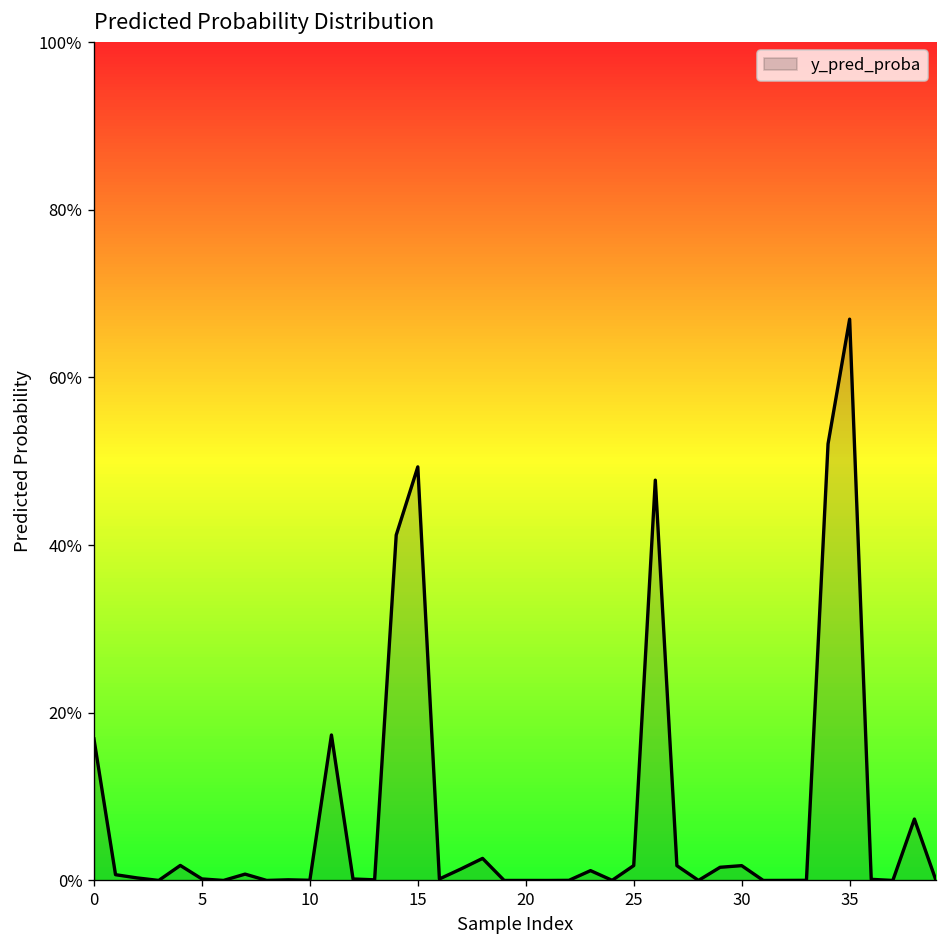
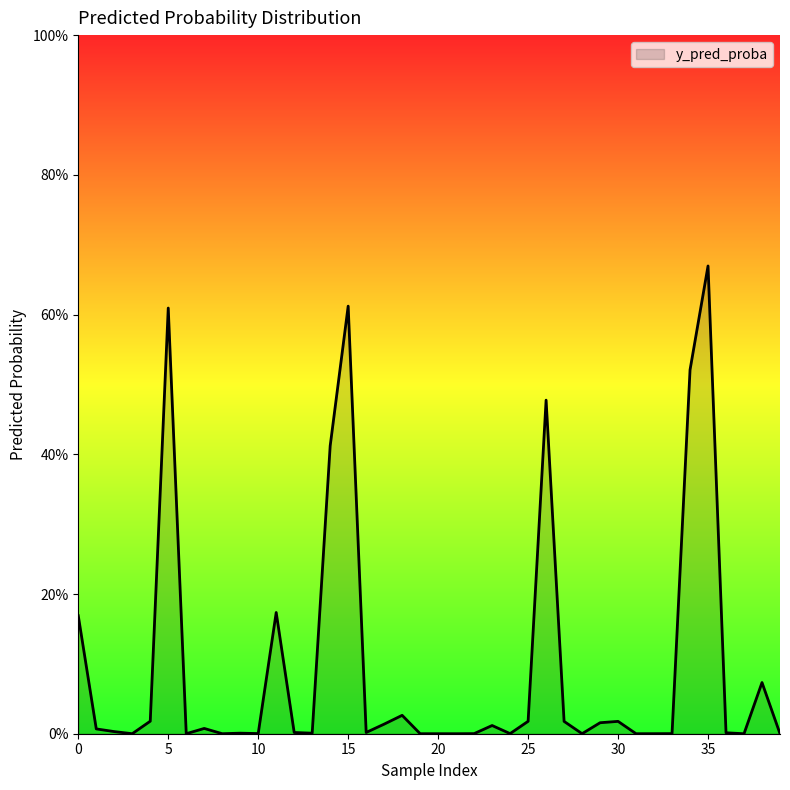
  {
    "0": "17%",
-   "5": "0%",
+   "5": "61%",
    "10": "0%",
-   "15": "49%",
+   "15": "61%",
    "20": "0%",
    "25": "2%",
    "30": "2%",
    "35": "67%"
  }
